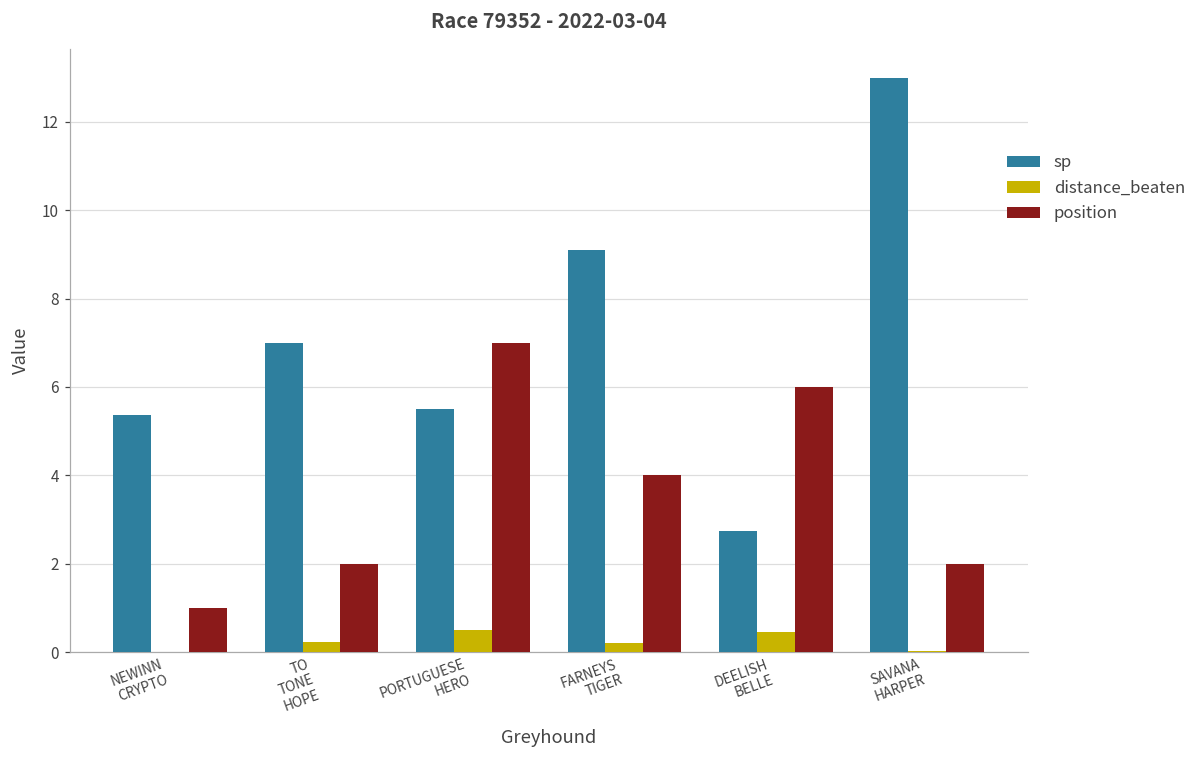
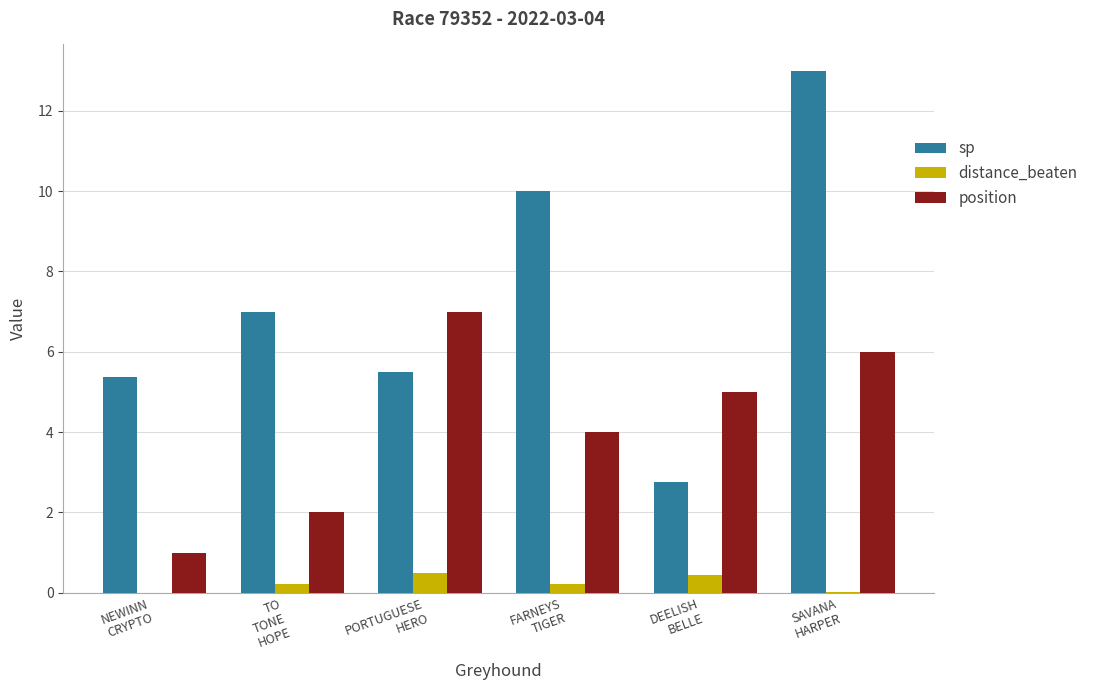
  {
    "sp": {
      "NEWINN CRYPTO": 5.4,
      "TO TONE HOPE": 7.0,
      "PORTUGUESE HERO": 5.5,
-     "FARNEYS TIGER": 9.1,
+     "FARNEYS TIGER": 10.0,
      "DEELISH BELLE": 2.8,
      "SAVANA HARPER": 13.0
    },
    "distance_beaten": {
      "NEWINN CRYPTO": 0.0,
      "TO TONE HOPE": 0.2,
      "PORTUGUESE HERO": 0.5,
      "FARNEYS TIGER": 0.2,
      "DEELISH BELLE": 0.5
    },
    "position": {
      "NEWINN CRYPTO": 1,
      "TO TONE HOPE": 2,
      "PORTUGUESE HERO": 7,
      "FARNEYS TIGER": 4,
-     "DEELISH BELLE": 6,
-     "SAVANA HARPER": 2
+     "DEELISH BELLE": 5,
+     "SAVANA HARPER": 6
    }
  }
